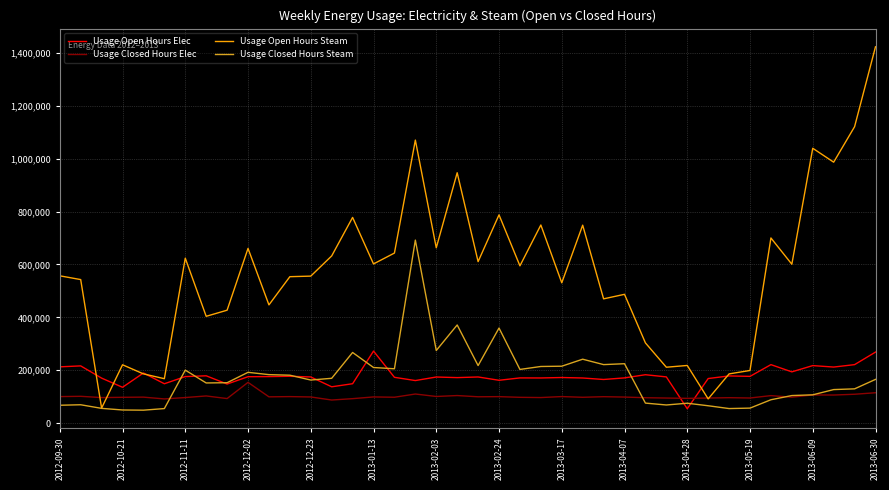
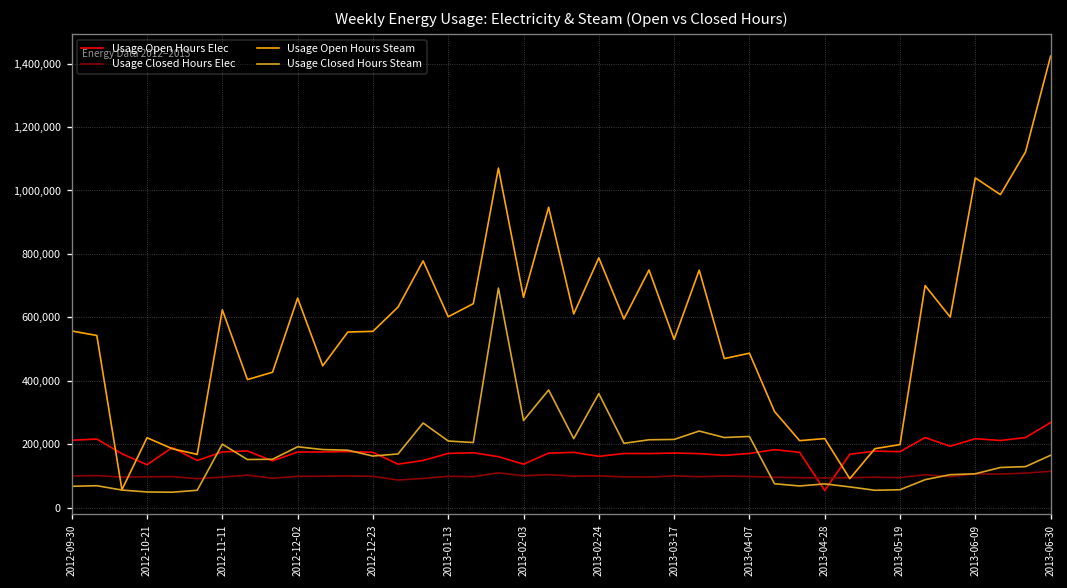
  {
    "Usage Open Hours Elec": {
      "2012-09-30": "210,000",
      "2012-10-21": "140,000",
      "2012-11-11": "180,000",
      "2012-12-02": "180,000",
      "2012-12-23": "170,000",
-     "2013-01-13": "270,000",
-     "2013-02-03": "170,000",
+     "2013-01-13": "170,000",
+     "2013-02-03": "140,000",
      "2013-02-24": "160,000",
      "2013-03-17": "170,000",
      "2013-04-07": "170,000",
      "2013-04-28": "50,000",
      "2013-05-19": "180,000",
      "2013-06-09": "220,000",
      "2013-06-30": "270,000"
    },
    "Usage Closed Hours Elec": {
      "2012-09-30": "100,000",
      "2012-10-21": "100,000",
      "2012-11-11": "100,000",
-     "2012-12-02": "150,000",
+     "2012-12-02": "100,000",
      "2012-12-23": "100,000",
      "2013-01-13": "100,000",
      "2013-02-03": "100,000",
      "2013-02-24": "100,000",
      "2013-03-17": "100,000",
      "2013-04-07": "100,000",
      "2013-04-28": "90,000",
      "2013-05-19": "90,000",
      "2013-06-30": "110,000"
    }
  }
